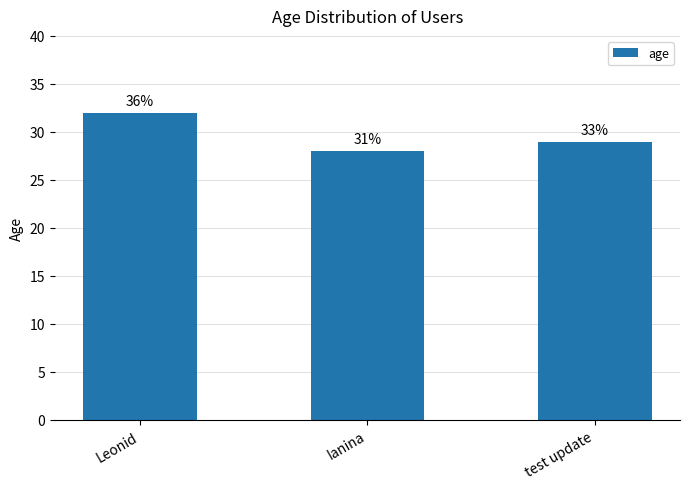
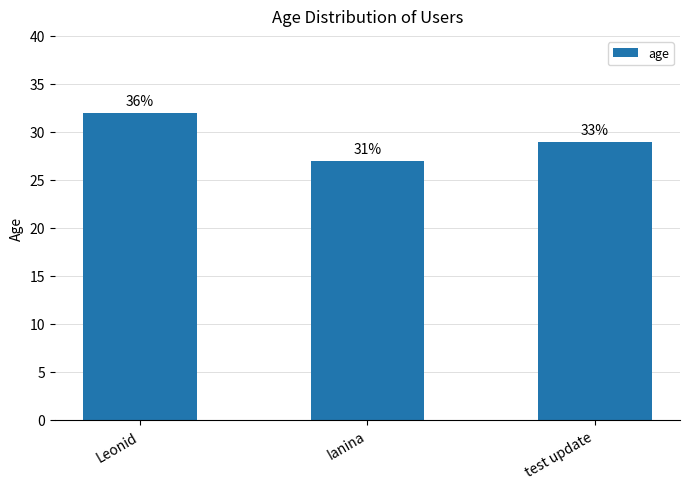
  {
-   "Ianina": 28
+   "Ianina": 27
  }
